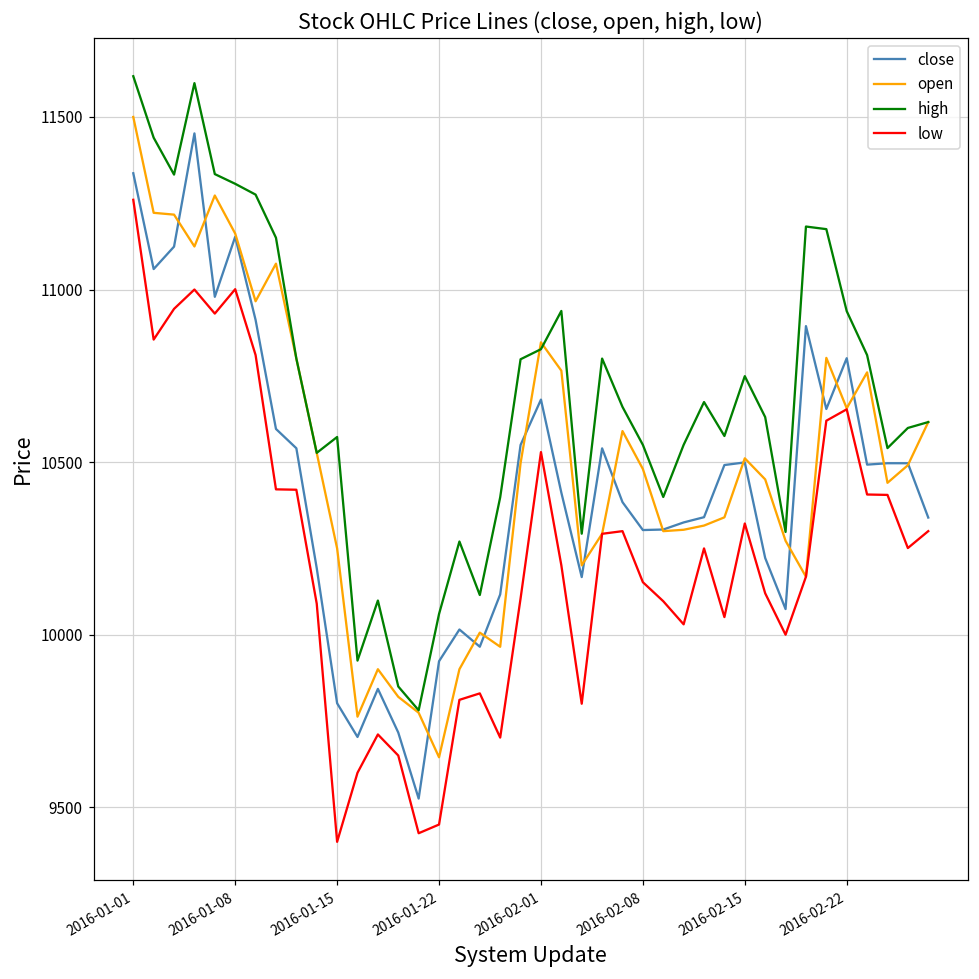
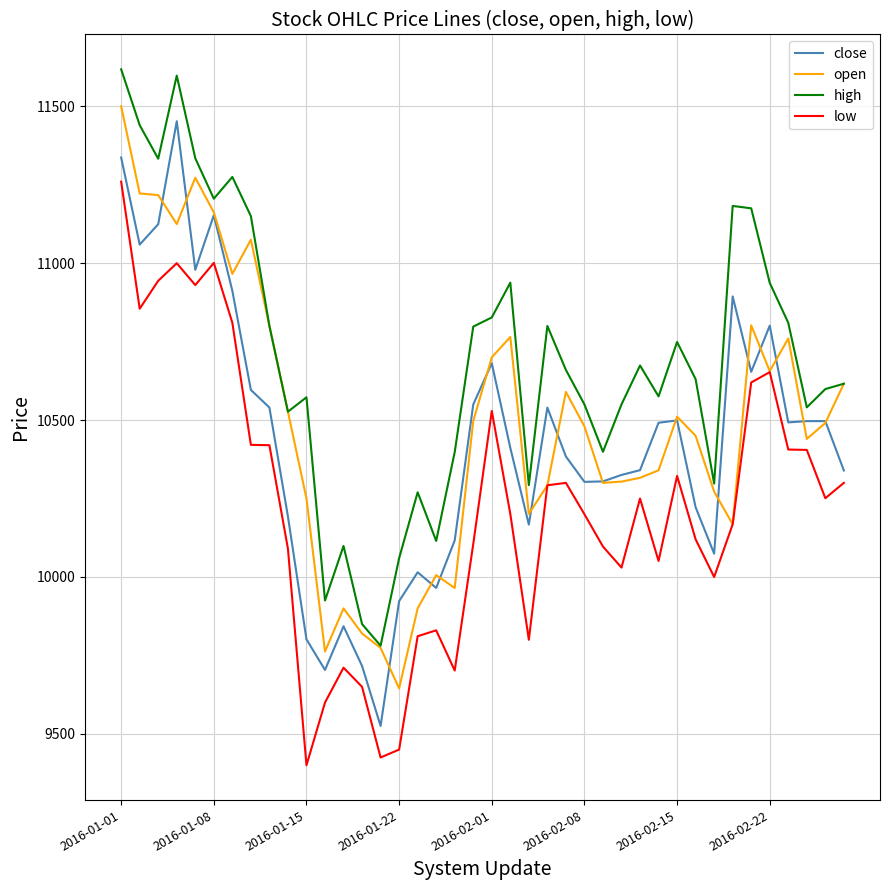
  {
    "close": {
      "2016-01-01": 11340,
      "2016-01-08": 11150,
      "2016-01-15": 9800,
      "2016-01-22": 9920,
      "2016-02-01": 10680,
      "2016-02-08": 10300,
      "2016-02-15": 10500,
      "2016-02-22": 10800
    },
    "open": {
      "2016-01-01": 11500,
      "2016-01-08": 11160,
      "2016-01-15": 10250,
      "2016-01-22": 9640,
-     "2016-02-01": 10850,
+     "2016-02-01": 10700,
      "2016-02-08": 10480,
      "2016-02-15": 10510
    },
    "high": {
      "2016-01-01": 11620,
-     "2016-01-08": 11310,
+     "2016-01-08": 11210,
      "2016-01-15": 10570,
      "2016-01-22": 10060,
      "2016-02-01": 10830,
      "2016-02-08": 10550,
      "2016-02-15": 10750,
      "2016-02-22": 10940
    },
    "low": {
      "2016-01-01": 11260,
      "2016-01-08": 11000,
      "2016-01-15": 9400,
      "2016-01-22": 9450,
      "2016-02-01": 10530,
-     "2016-02-08": 10150,
+     "2016-02-08": 10200,
      "2016-02-15": 10320
    }
  }
